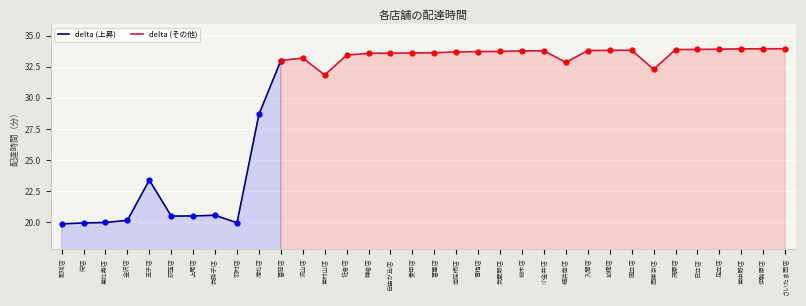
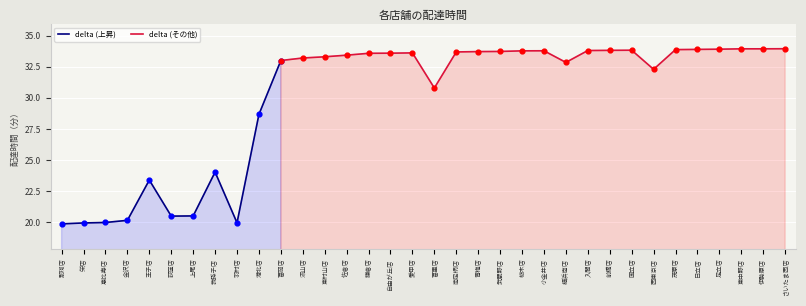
  {
    "delta (上昇)": {
      "那珂店": 19.9,
      "栄店": 20.0,
      "恵比寿店": 20.0,
      "金沢店": 20.2,
      "王子店": 23.4,
      "荻窪店": 20.5,
      "上尾店": 20.5,
-     "我孫子店": 20.6,
+     "我孫子店": 24.0,
      "羽村店": 20.0,
      "港北店": 28.7
    },
    "delta (その他)": {
      "流山店": 33.2,
-     "東村山店": 31.8,
+     "東村山店": 33.3,
      "佐倉店": 33.4,
      "鎌倉店": 33.6,
      "自由が丘店": 33.6,
      "愛甲店": 33.6,
-     "富里店": 33.6,
+     "富里店": 30.8,
      "南足柄店": 33.7,
      "青梅店": 33.7,
      "武蔵野店": 33.7,
      "栃木店": 33.8,
      "小金井店": 33.8,
      "横浜南店": 32.8,
      "入間店": 33.8,
      "前橋店": 33.8,
      "国立店": 33.8,
      "西東京店": 32.3,
      "茂原店": 33.9,
      "日立店": 33.9,
      "足立店": 33.9,
      "東中野店": 33.9,
      "伊勢原店": 33.9,
      "さいたま西店": 33.9
    }
  }
